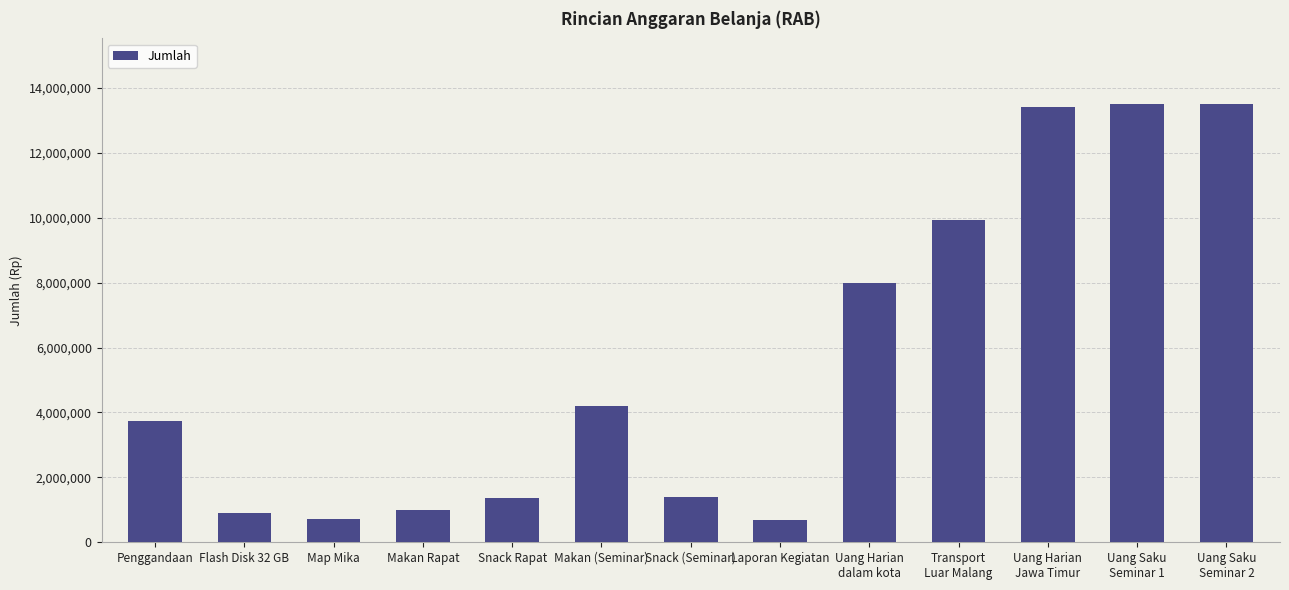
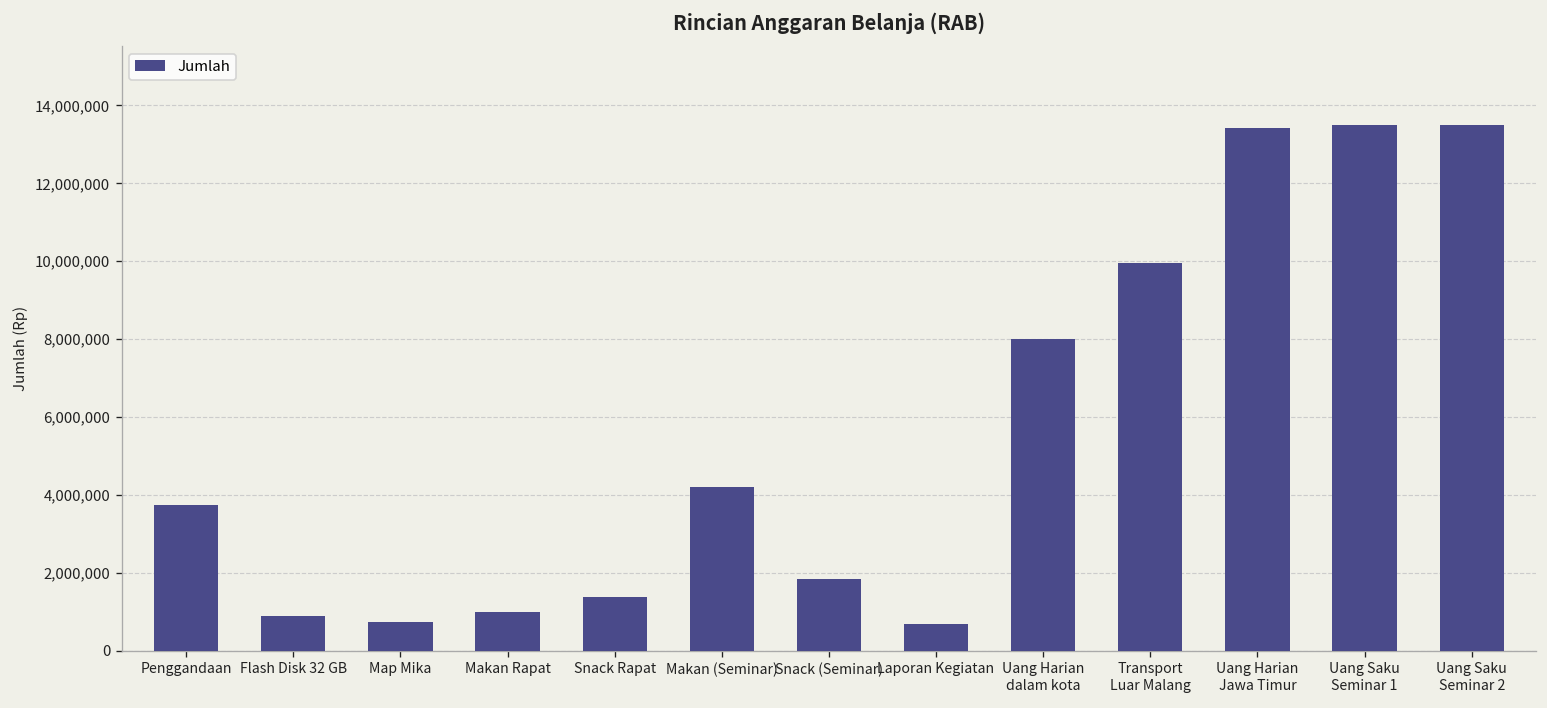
  {
    "Penggandaan": "3,800,000",
    "Flash Disk 32 GB": "900,000",
    "Map Mika": "700,000",
    "Makan Rapat": "1,000,000",
    "Snack Rapat": "1,400,000",
    "Makan (Seminar)": "4,200,000",
-   "Snack (Seminar)": "1,400,000",
+   "Snack (Seminar)": "1,800,000",
    "Laporan Kegiatan": "700,000",
    "Uang Harian dalam kota": "8,000,000",
    "Transport Luar Malang": "9,900,000",
    "Uang Harian Jawa Timur": "13,400,000",
    "Uang Saku Seminar 1": "13,500,000",
    "Uang Saku Seminar 2": "13,500,000"
  }
